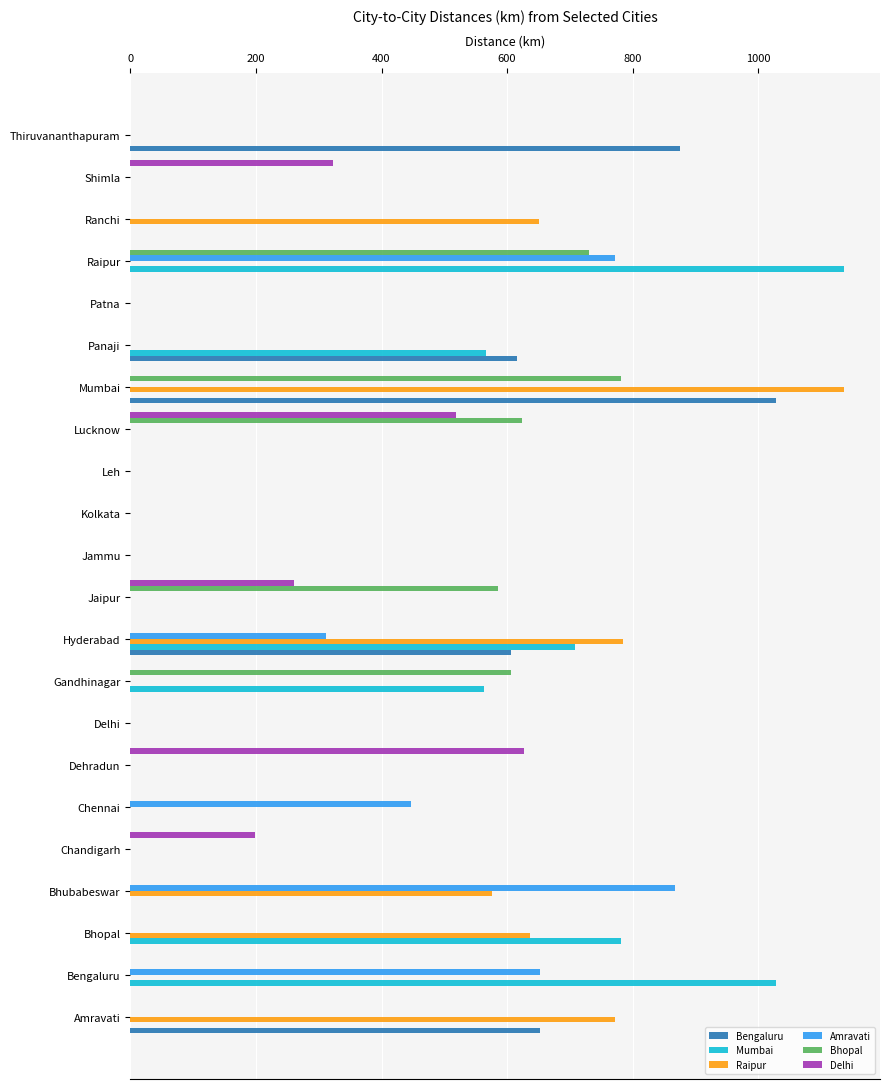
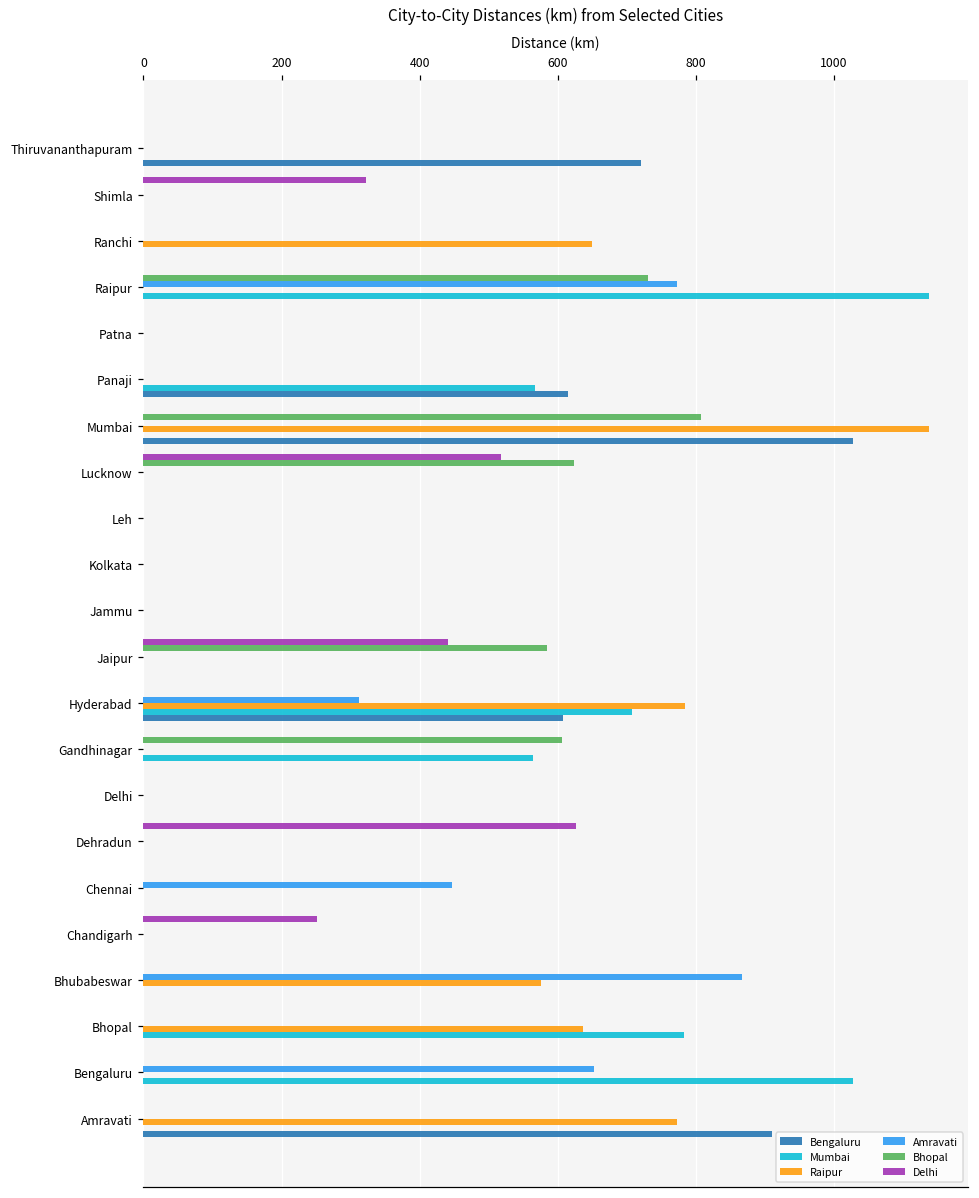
  {
    "Bengaluru": {
-     "Thiruvananthapuram": 880,
+     "Thiruvananthapuram": 720,
      "Shimla": 0,
      "Ranchi": 0,
      "Raipur": 0,
      "Patna": 0,
      "Panaji": 620,
      "Mumbai": 1030,
      "Lucknow": 0,
      "Leh": 0,
      "Kolkata": 0,
      "Jammu": 0,
      "Jaipur": 0,
      "Hyderabad": 610,
      "Gandhinagar": 0,
      "Delhi": 0,
      "Dehradun": 0,
      "Chennai": 0,
      "Chandigarh": 0,
      "Bhubabeswar": 0,
      "Bhopal": 0,
      "Bengaluru": 0,
-     "Amravati": 650
+     "Amravati": 910
    },
    "Raipur": {
      "Thiruvananthapuram": 0,
      "Shimla": 0,
      "Ranchi": 650,
      "Raipur": 0,
      "Patna": 0,
      "Panaji": 0,
      "Mumbai": 1140,
      "Lucknow": 0,
      "Leh": 0,
      "Kolkata": 0,
      "Jammu": 0,
      "Jaipur": 0,
      "Hyderabad": 780,
      "Gandhinagar": 0,
      "Delhi": 0,
      "Dehradun": 0,
      "Chennai": 0,
      "Chandigarh": 0,
      "Bhubabeswar": 580,
      "Bhopal": 640,
      "Bengaluru": 0,
      "Amravati": 770
    },
    "Bhopal": {
      "Thiruvananthapuram": 0,
      "Shimla": 0,
      "Ranchi": 0,
      "Raipur": 730,
      "Patna": 0,
      "Panaji": 0,
-     "Mumbai": 780,
+     "Mumbai": 810,
      "Lucknow": 620,
      "Leh": 0,
      "Kolkata": 0,
      "Jammu": 0,
      "Jaipur": 590,
      "Hyderabad": 0,
      "Gandhinagar": 610,
      "Delhi": 0,
      "Dehradun": 0,
      "Chennai": 0,
      "Chandigarh": 0,
      "Bhubabeswar": 0,
      "Bhopal": 0,
      "Bengaluru": 0,
      "Amravati": 0
    },
    "Delhi": {
      "Thiruvananthapuram": 0,
      "Shimla": 320,
      "Ranchi": 0,
      "Raipur": 0,
      "Patna": 0,
      "Panaji": 0,
      "Mumbai": 0,
      "Lucknow": 520,
      "Leh": 0,
      "Kolkata": 0,
      "Jammu": 0,
-     "Jaipur": 260,
+     "Jaipur": 440,
      "Hyderabad": 0,
      "Gandhinagar": 0,
      "Delhi": 0,
      "Dehradun": 630,
      "Chennai": 0,
-     "Chandigarh": 200,
+     "Chandigarh": 250,
      "Bhubabeswar": 0,
      "Bhopal": 0,
      "Bengaluru": 0,
      "Amravati": 0
    }
  }
